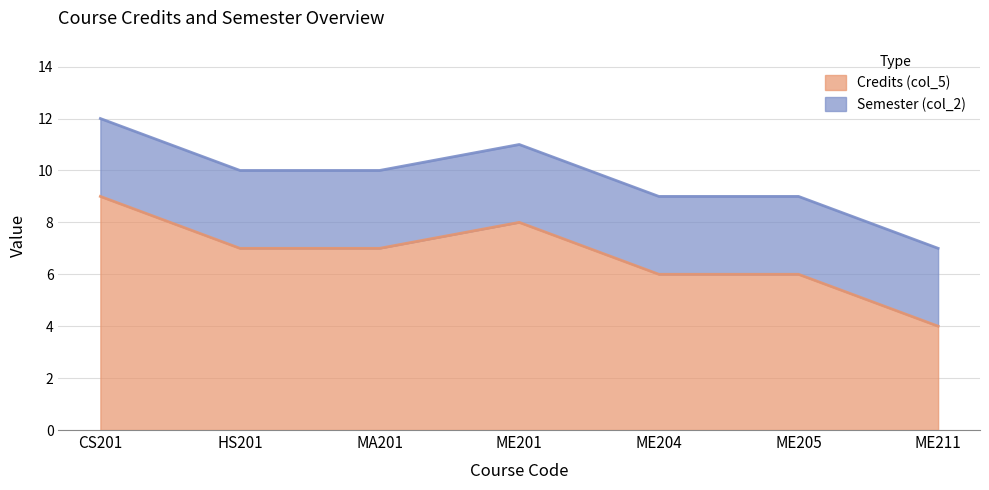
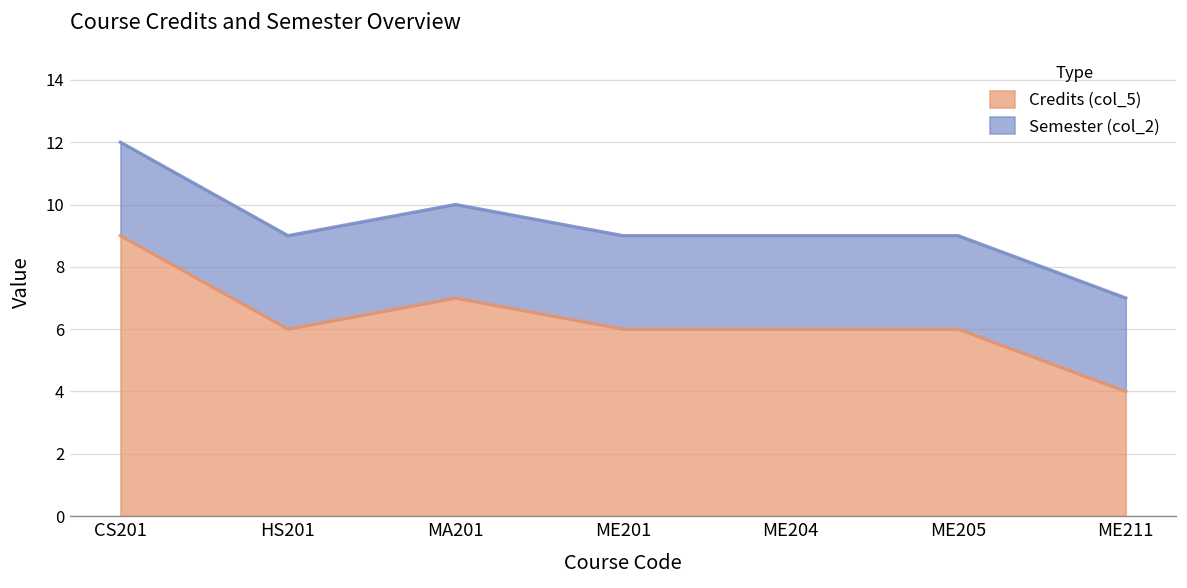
  {
    "Credits (col_5)": {
      "CS201": 9,
-     "HS201": 7,
+     "HS201": 6,
      "MA201": 7,
-     "ME201": 8,
+     "ME201": 6,
      "ME204": 6,
      "ME205": 6,
      "ME211": 4
    },
    "Semester (col_2)": {
      "CS201": 3,
      "HS201": 3,
      "MA201": 3,
      "ME201": 3,
      "ME204": 3,
      "ME205": 3,
      "ME211": 3
    }
  }
